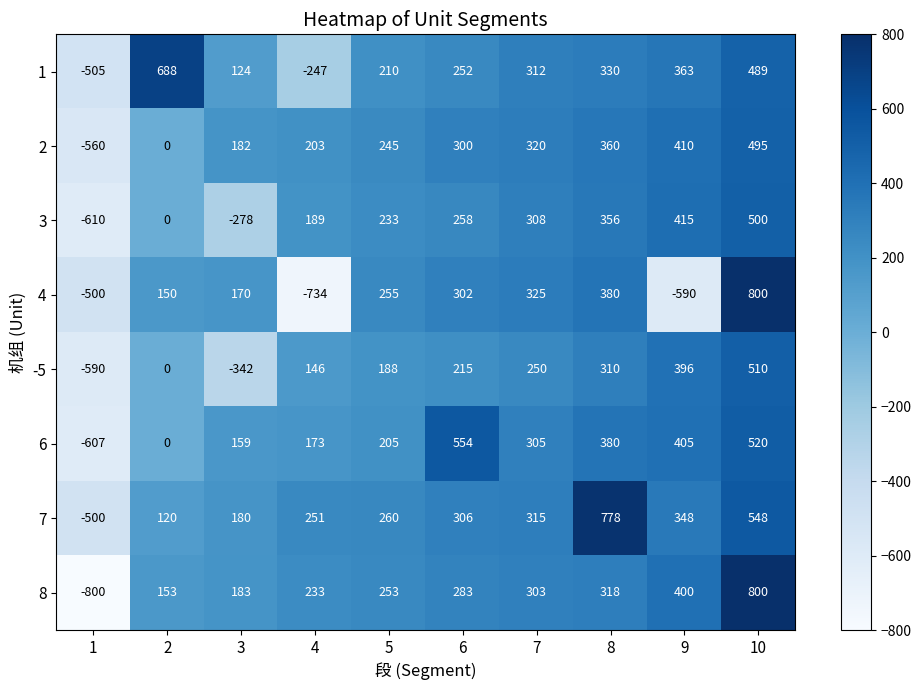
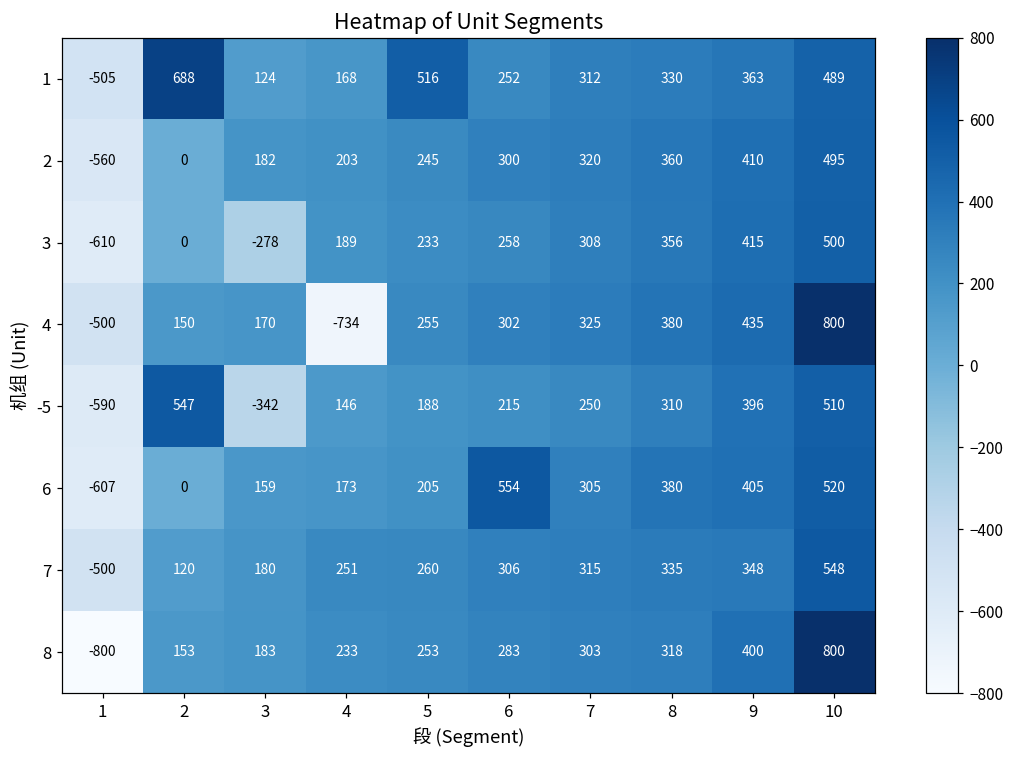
  {
    "1": {
      "1": -505,
      "2": 688,
      "3": 124,
-     "4": -247,
-     "5": 210,
+     "4": 168,
+     "5": 516,
      "6": 252,
      "7": 312,
      "8": 330,
      "9": 363,
      "10": 489
    },
    "2": {
      "1": -560,
      "2": 0,
      "3": 182,
      "4": 203,
      "5": 245,
      "6": 300,
      "7": 320,
      "8": 360,
      "9": 410,
      "10": 495
    },
    "3": {
      "1": -610,
      "2": 0,
      "3": -278,
      "4": 189,
      "5": 233,
      "6": 258,
      "7": 308,
      "8": 356,
      "9": 415,
      "10": 500
    },
    "4": {
      "1": -500,
      "2": 150,
      "3": 170,
      "4": -734,
      "5": 255,
      "6": 302,
      "7": 325,
      "8": 380,
-     "9": -590,
+     "9": 435,
      "10": 800
    },
    "-5": {
      "1": -590,
-     "2": 0,
+     "2": 547,
      "3": -342,
      "4": 146,
      "5": 188,
      "6": 215,
      "7": 250,
      "8": 310,
      "9": 396,
      "10": 510
    },
    "6": {
      "1": -607,
      "2": 0,
      "3": 159,
      "4": 173,
      "5": 205,
      "6": 554,
      "7": 305,
      "8": 380,
      "9": 405,
      "10": 520
    },
    "7": {
      "1": -500,
      "2": 120,
      "3": 180,
      "4": 251,
      "5": 260,
      "6": 306,
      "7": 315,
-     "8": 778,
+     "8": 335,
      "9": 348,
      "10": 548
    },
    "8": {
      "1": -800,
      "2": 153,
      "3": 183,
      "4": 233,
      "5": 253,
      "6": 283,
      "7": 303,
      "8": 318,
      "9": 400,
      "10": 800
    }
  }
